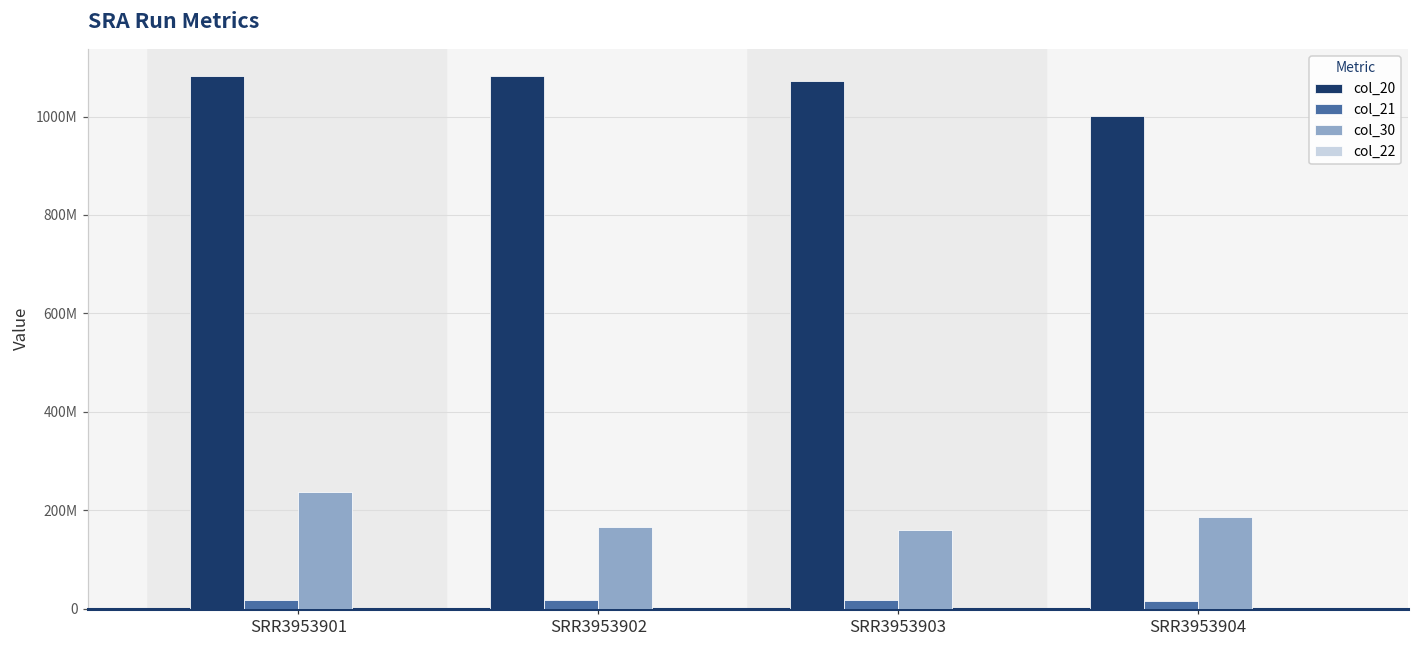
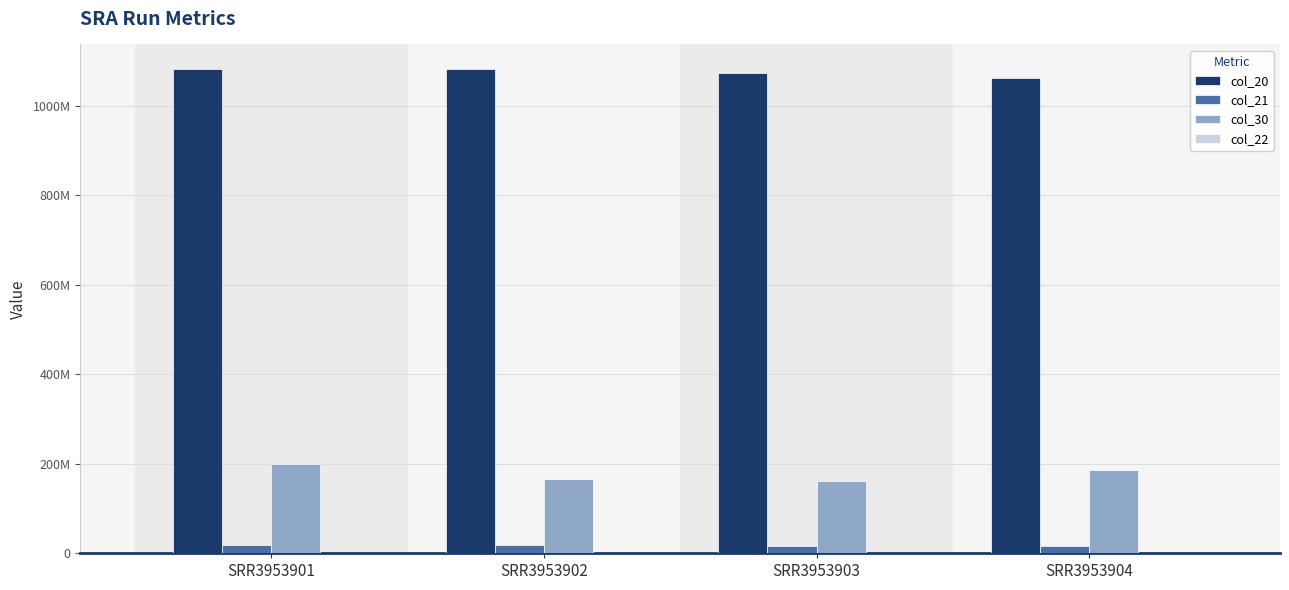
  {
    "col_20": {
      "SRR3953901": 1080000000,
      "SRR3953902": 1080000000,
      "SRR3953903": 1070000000,
-     "SRR3953904": 1000000000
+     "SRR3953904": 1060000000
    },
    "col_21": {
      "SRR3953901": 20000000,
      "SRR3953902": 20000000,
      "SRR3953903": 20000000,
      "SRR3953904": 20000000
    },
    "col_30": {
-     "SRR3953901": 240000000,
+     "SRR3953901": 200000000,
      "SRR3953902": 170000000,
      "SRR3953903": 160000000,
      "SRR3953904": 190000000
    }
  }
